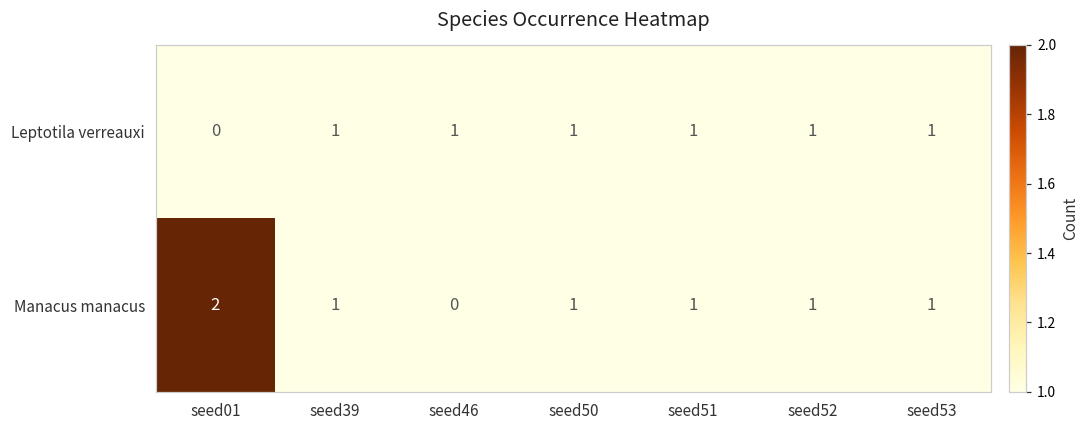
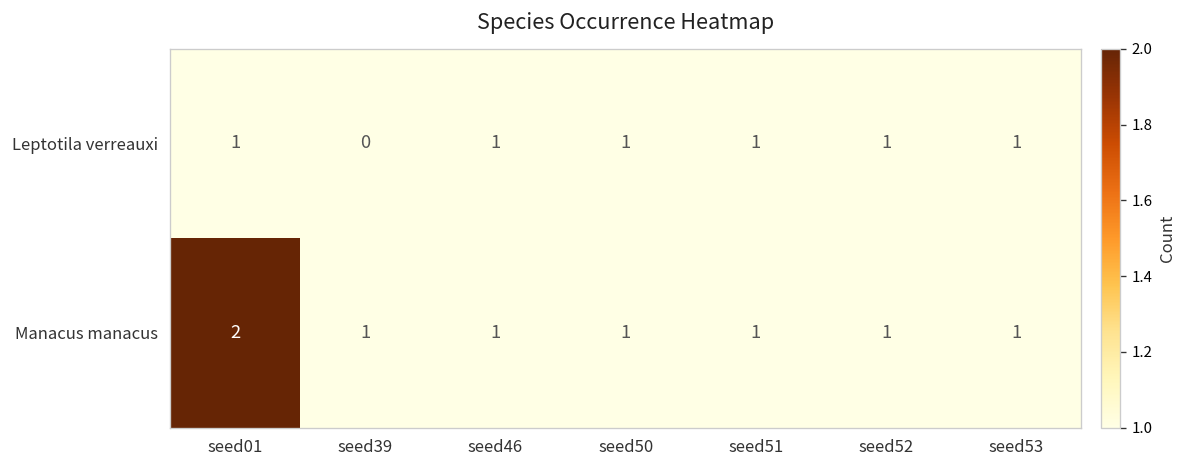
  {
    "Leptotila verreauxi": {
-     "seed01": 0,
-     "seed39": 1,
+     "seed01": 1,
+     "seed39": 0,
      "seed46": 1,
      "seed50": 1,
      "seed51": 1,
      "seed52": 1,
      "seed53": 1
    },
    "Manacus manacus": {
      "seed01": 2,
      "seed39": 1,
-     "seed46": 0,
+     "seed46": 1,
      "seed50": 1,
      "seed51": 1,
      "seed52": 1,
      "seed53": 1
    }
  }
